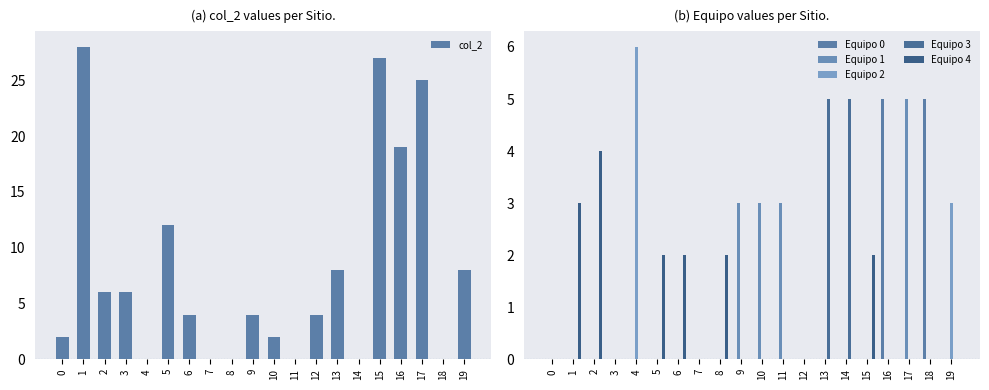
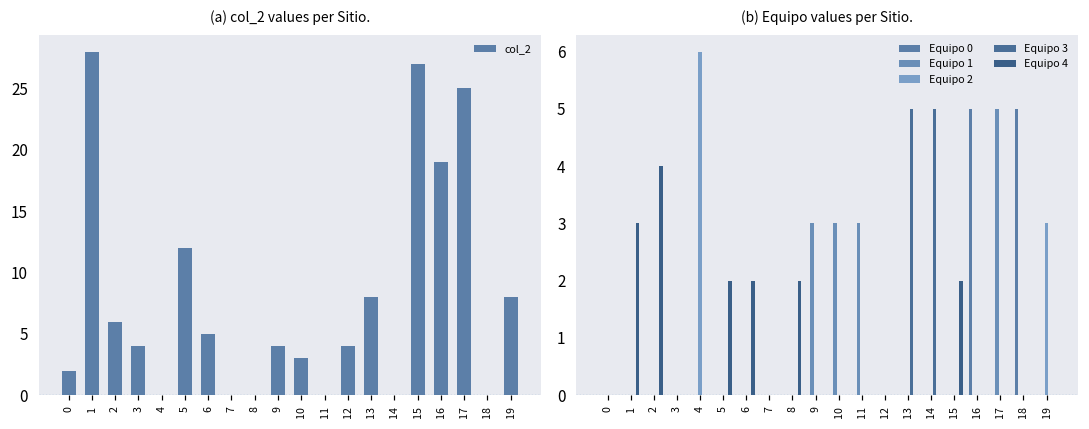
  {
    "(a) col_2 values per Sitio.": {
      "0": 2,
      "1": 28,
      "2": 6,
-     "3": 6,
+     "3": 4,
      "4": 0,
      "5": 12,
-     "6": 4,
+     "6": 5,
      "7": 0,
      "8": 0,
      "9": 4,
-     "10": 2,
+     "10": 3,
      "11": 0,
      "12": 4,
      "13": 8,
      "14": 0,
      "15": 27,
      "16": 19,
      "17": 25,
      "18": 0,
      "19": 8
    }
  }
